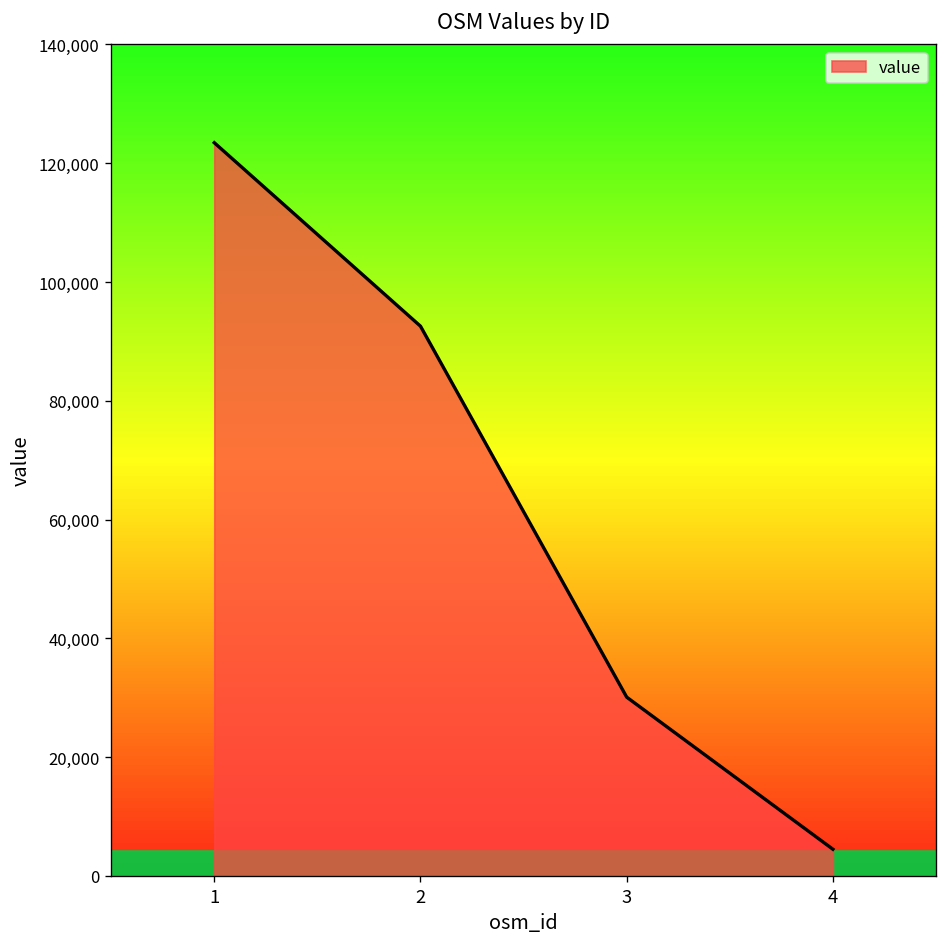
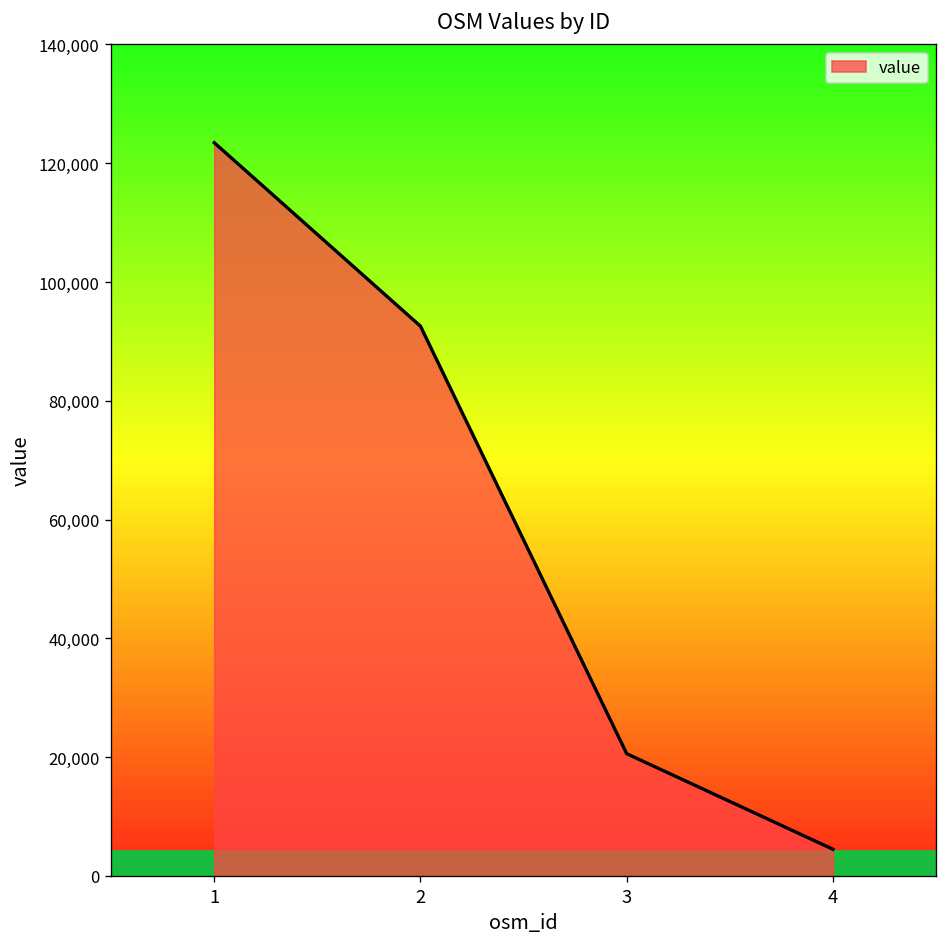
  {
    "1": "123,000",
    "2": "93,000",
-   "3": "30,000",
+   "3": "21,000",
    "4": "4,000"
  }
